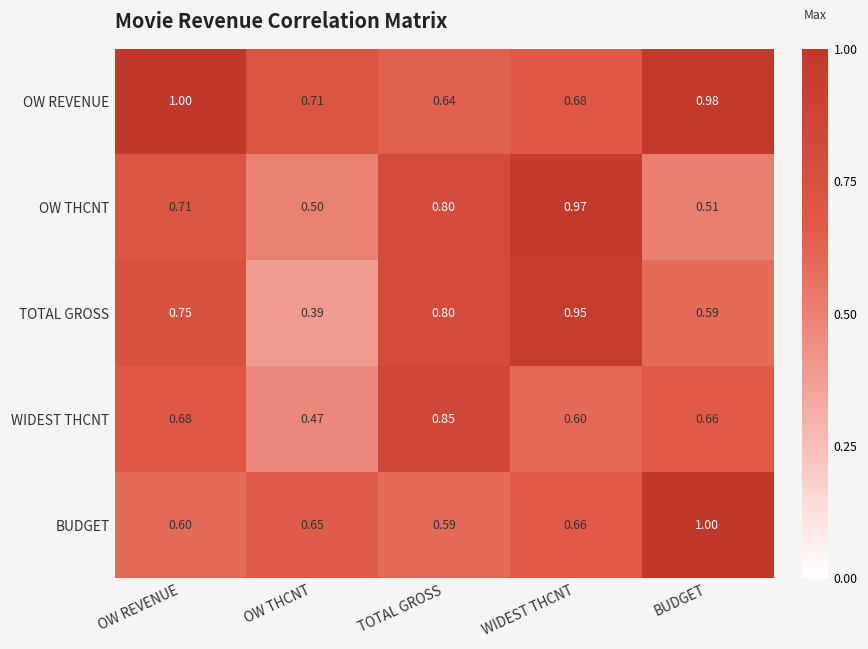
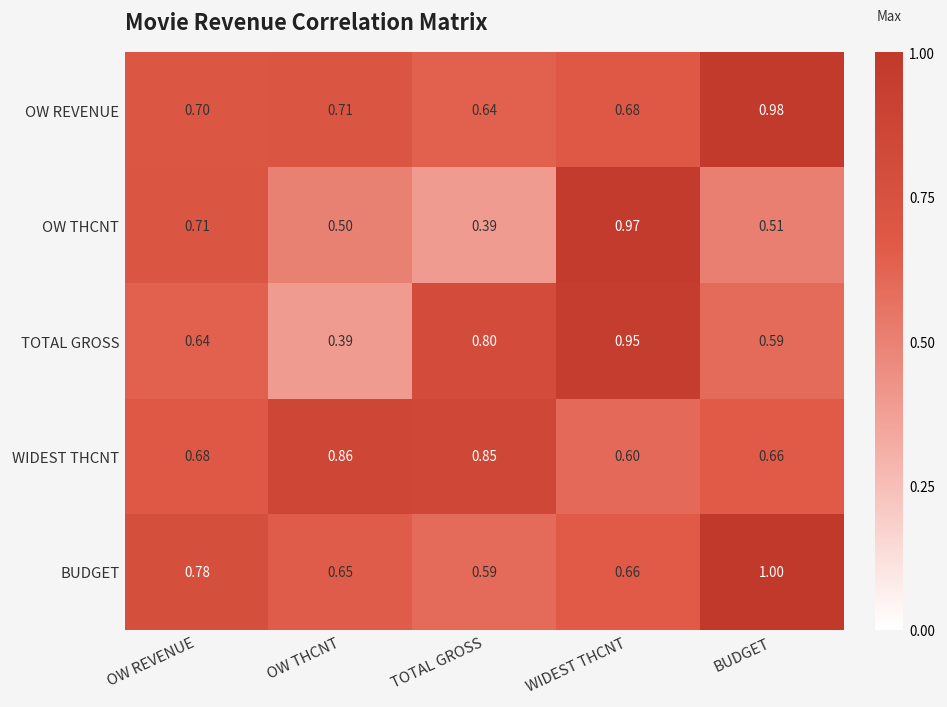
  {
    "OW REVENUE": {
-     "OW REVENUE": 1.00,
+     "OW REVENUE": 0.70,
      "OW THCNT": 0.71,
      "TOTAL GROSS": 0.64,
      "WIDEST THCNT": 0.68,
      "BUDGET": 0.98
    },
    "OW THCNT": {
      "OW REVENUE": 0.71,
      "OW THCNT": 0.50,
-     "TOTAL GROSS": 0.80,
+     "TOTAL GROSS": 0.39,
      "WIDEST THCNT": 0.97,
      "BUDGET": 0.51
    },
    "TOTAL GROSS": {
-     "OW REVENUE": 0.75,
+     "OW REVENUE": 0.64,
      "OW THCNT": 0.39,
      "TOTAL GROSS": 0.80,
      "WIDEST THCNT": 0.95,
      "BUDGET": 0.59
    },
    "WIDEST THCNT": {
      "OW REVENUE": 0.68,
-     "OW THCNT": 0.47,
+     "OW THCNT": 0.86,
      "TOTAL GROSS": 0.85,
      "WIDEST THCNT": 0.60,
      "BUDGET": 0.66
    },
    "BUDGET": {
-     "OW REVENUE": 0.60,
+     "OW REVENUE": 0.78,
      "OW THCNT": 0.65,
      "TOTAL GROSS": 0.59,
      "WIDEST THCNT": 0.66,
      "BUDGET": 1.00
    }
  }
